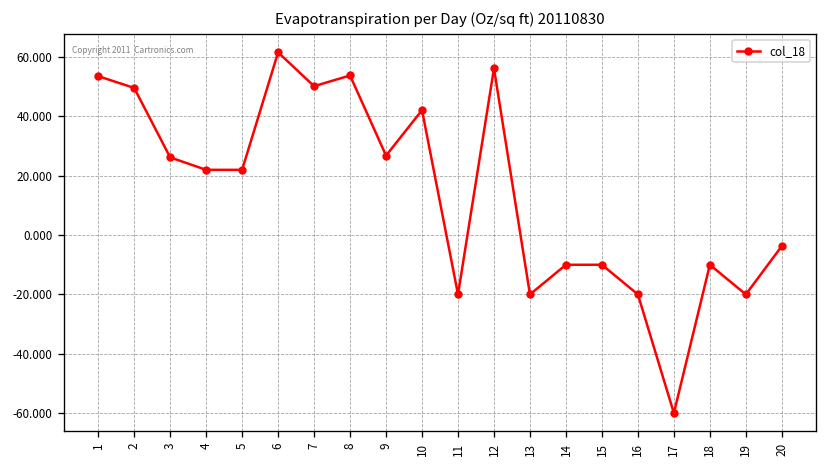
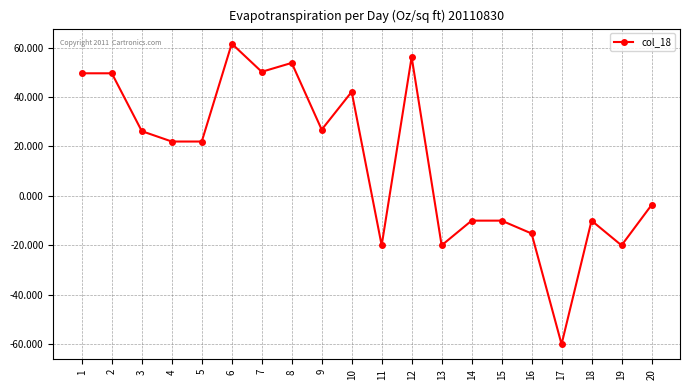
  {
-   "1": 54,
+   "1": 50,
    "2": 50,
    "3": 26,
    "4": 22,
    "5": 22,
    "6": 62,
    "7": 50,
    "8": 54,
    "9": 27,
    "10": 42,
    "11": -20,
    "12": 56,
    "13": -20,
    "14": -10,
    "15": -10,
-   "16": -20,
+   "16": -15,
    "17": -60,
    "18": -10,
    "19": -20,
    "20": -4
  }
